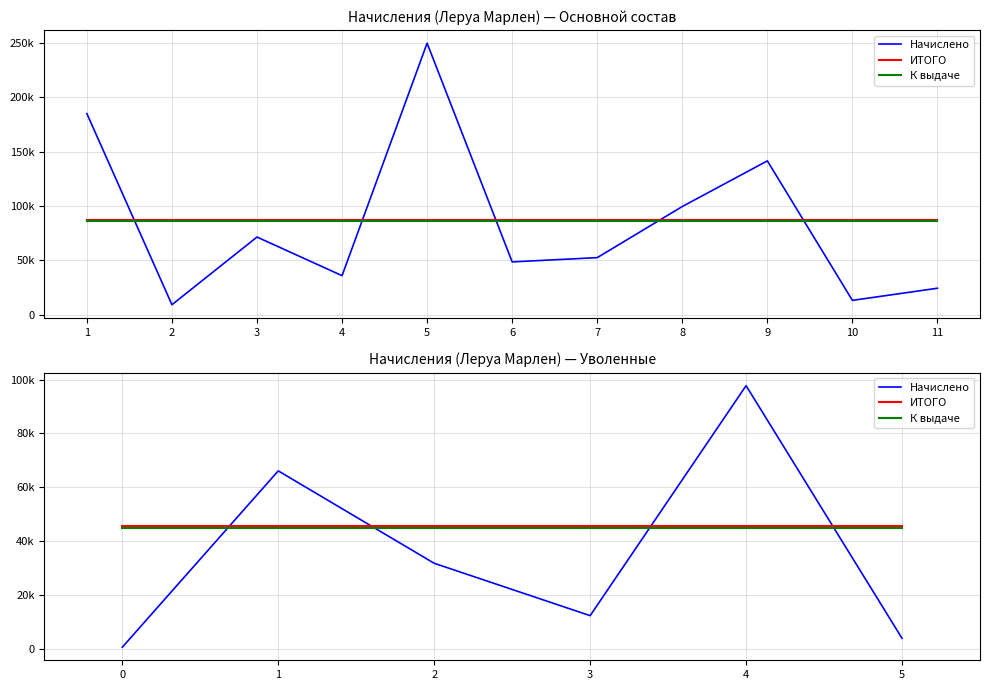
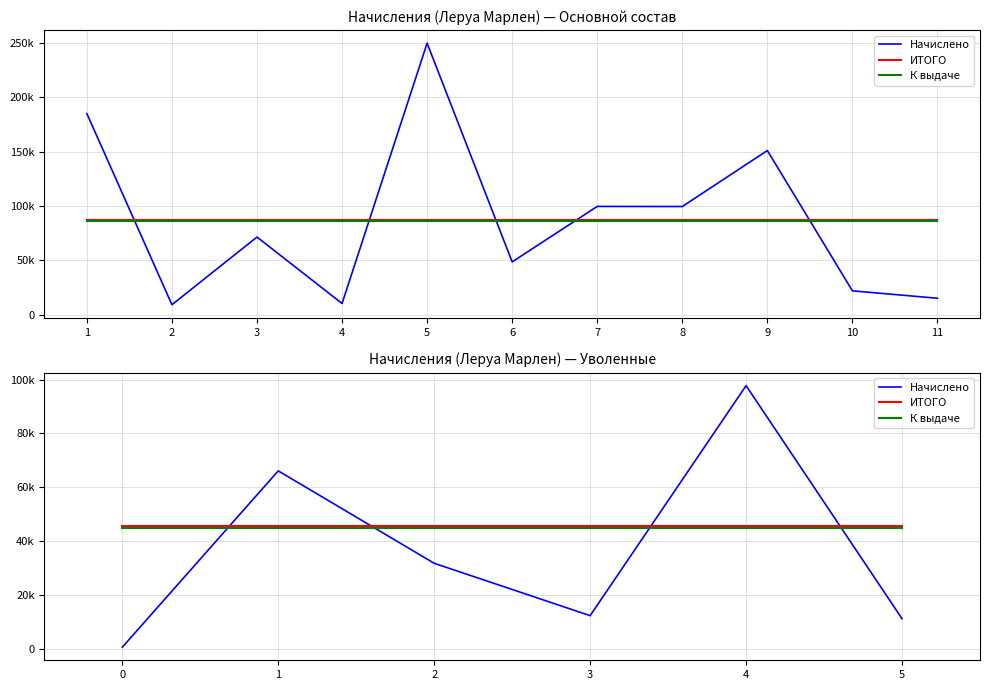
  {
    "Начисления (Леруа Марлен) — Основной состав": {
      "Начислено": {
        "1": 185000,
        "2": 9000,
        "3": 72000,
-       "4": 36000,
+       "4": 10000,
        "5": 250000,
        "6": 49000,
-       "7": 53000,
+       "7": 100000,
        "8": 100000,
-       "9": 142000,
-       "10": 13000,
-       "11": 24000
+       "9": 151000,
+       "10": 22000,
+       "11": 15000
      }
    },
    "Начисления (Леруа Марлен) — Уволенные": {
      "Начислено": {
        "0": 1000,
        "1": 66000,
        "2": 32000,
        "3": 12000,
        "4": 98000,
-       "5": 4000
+       "5": 11000
      }
    }
  }
